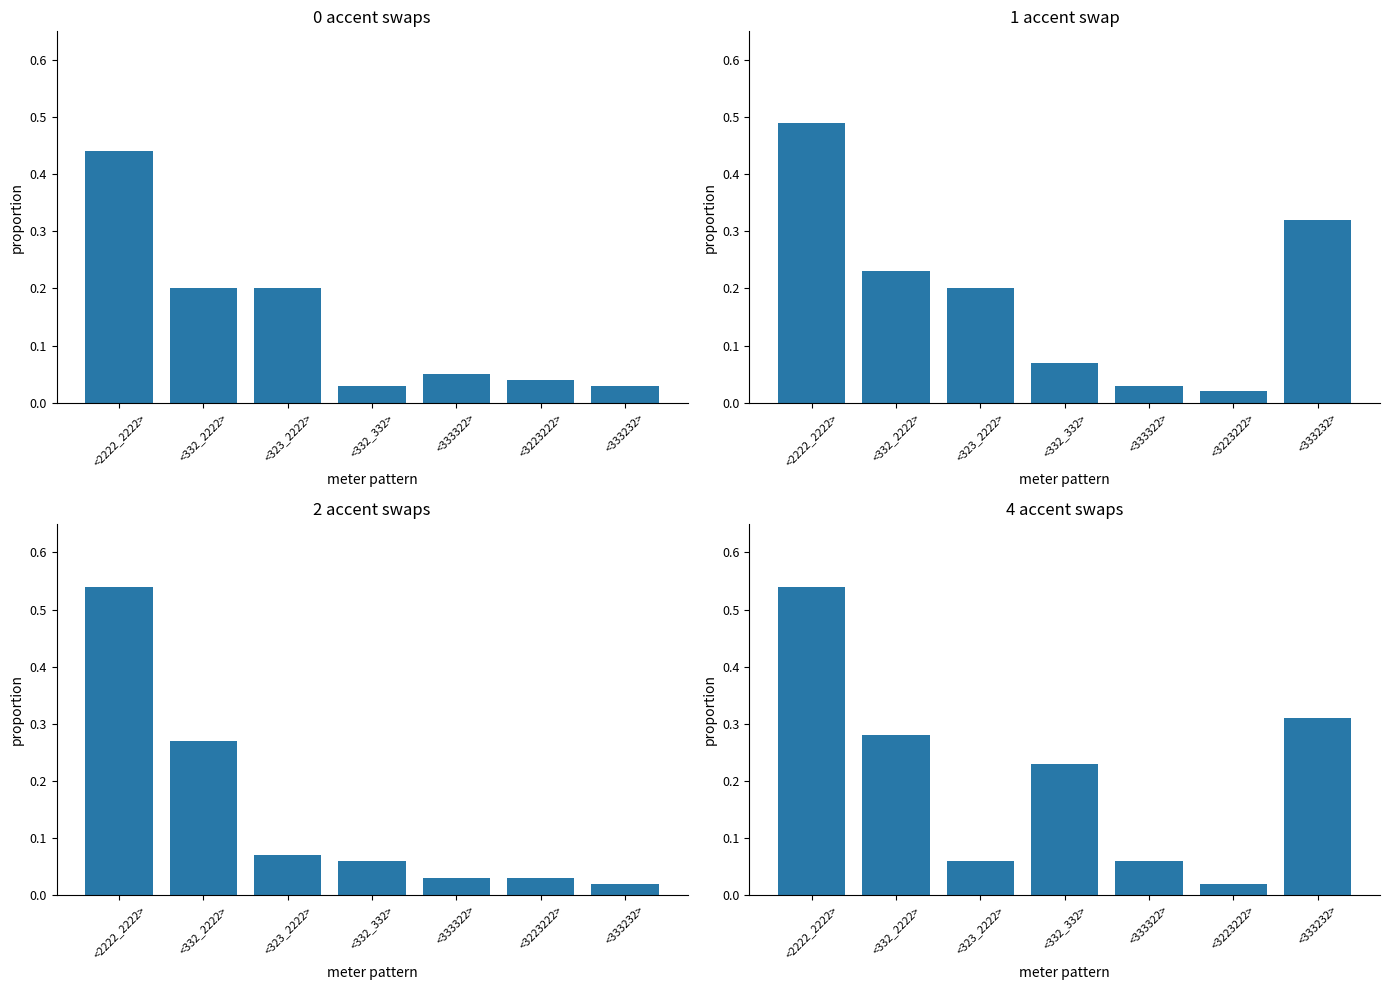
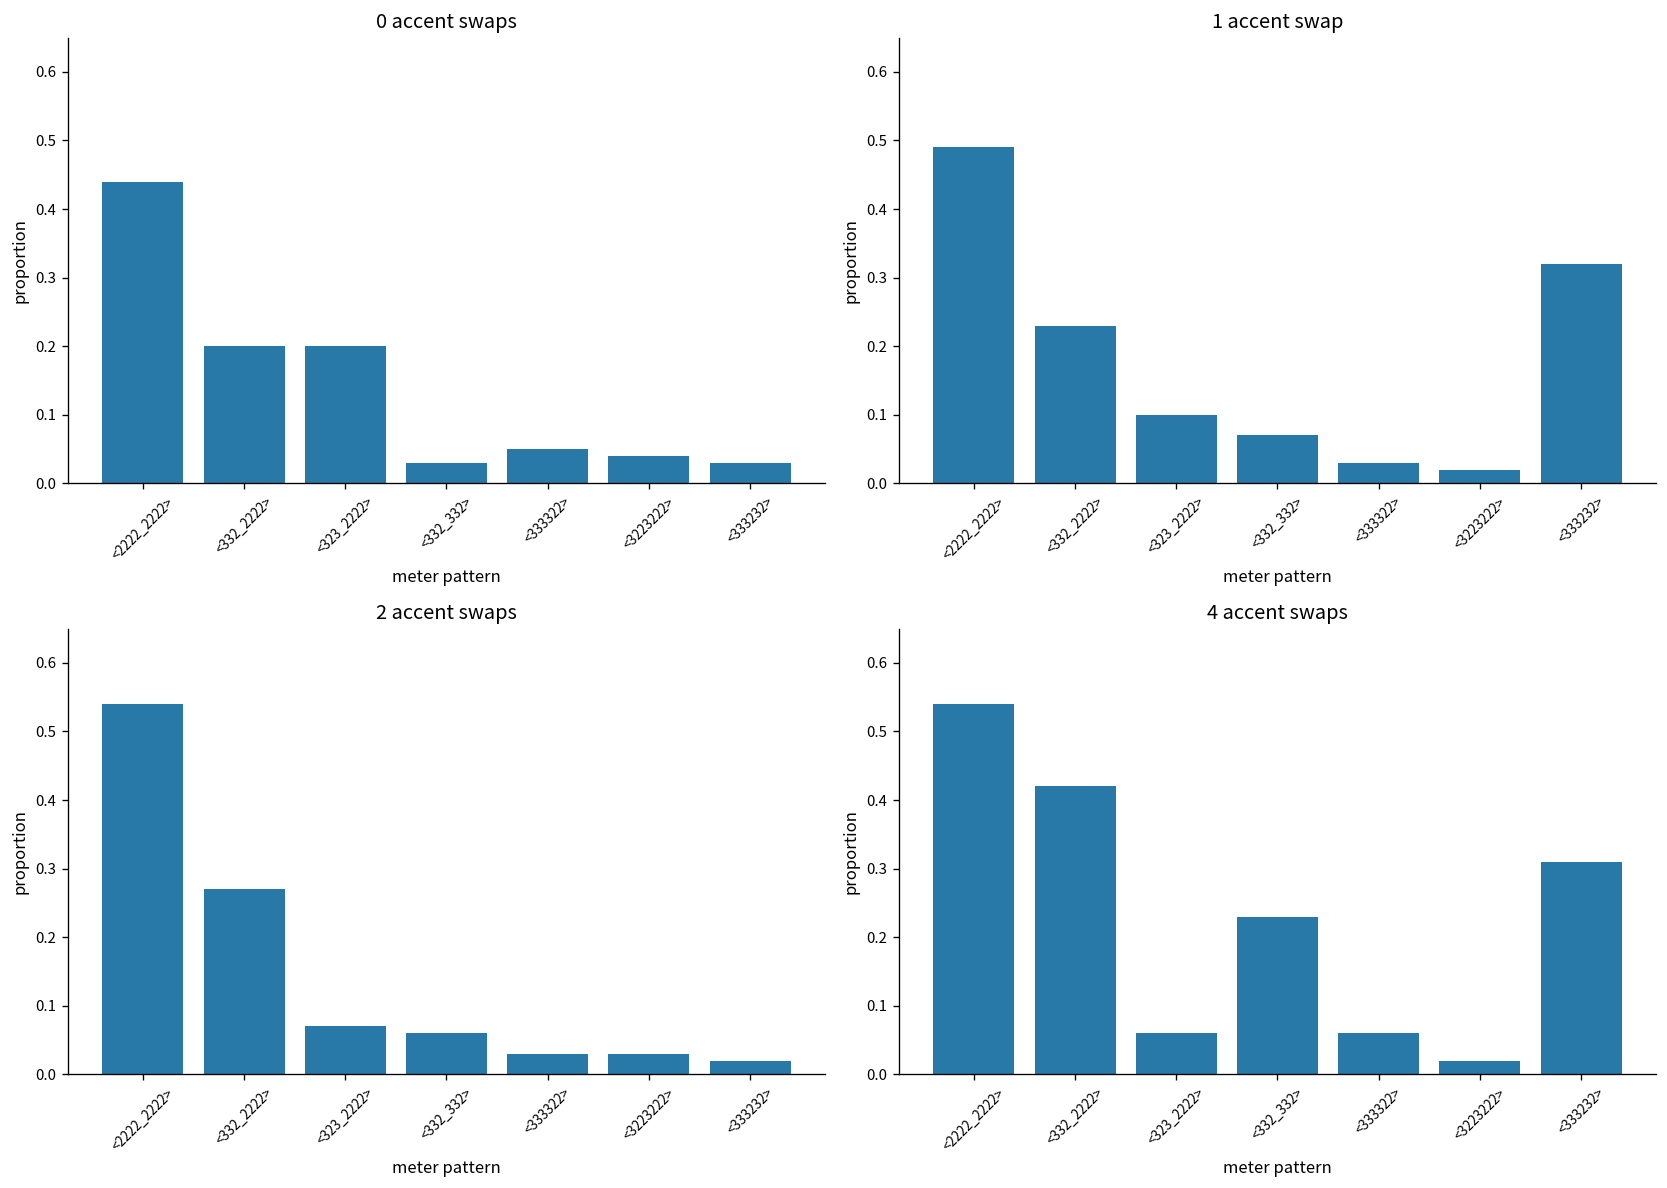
  {
    "0 accent swaps": {
      "<2222_2222>": 0.44,
      "<332_2222>": 0.20,
      "<323_2222>": 0.20,
      "<332_332>": 0.03,
      "<333322>": 0.05,
      "<3223222>": 0.04,
      "<333232>": 0.03
    },
    "1 accent swap": {
      "<2222_2222>": 0.49,
      "<332_2222>": 0.23,
-     "<323_2222>": 0.2,
+     "<323_2222>": 0.1,
      "<332_332>": 0.07,
      "<333322>": 0.03,
      "<3223222>": 0.02,
      "<333232>": 0.32
    },
    "2 accent swaps": {
      "<2222_2222>": 0.54,
      "<332_2222>": 0.27,
      "<323_2222>": 0.07,
      "<332_332>": 0.06,
      "<333322>": 0.03,
      "<3223222>": 0.03,
      "<333232>": 0.02
    },
    "4 accent swaps": {
      "<2222_2222>": 0.54,
-     "<332_2222>": 0.28,
+     "<332_2222>": 0.42,
      "<323_2222>": 0.06,
      "<332_332>": 0.23,
      "<333322>": 0.06,
      "<3223222>": 0.02,
      "<333232>": 0.31
    }
  }
